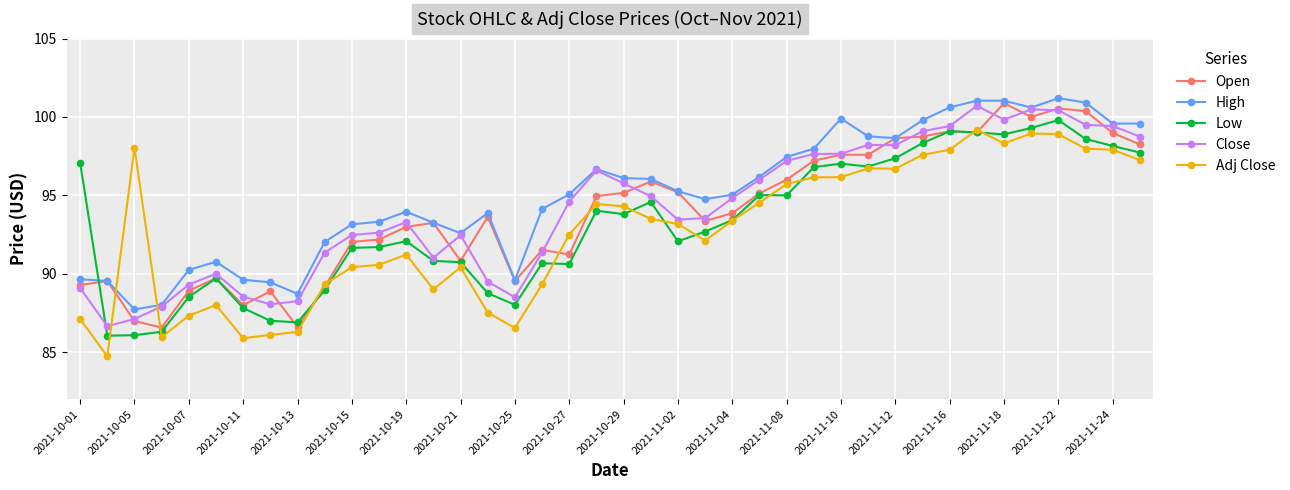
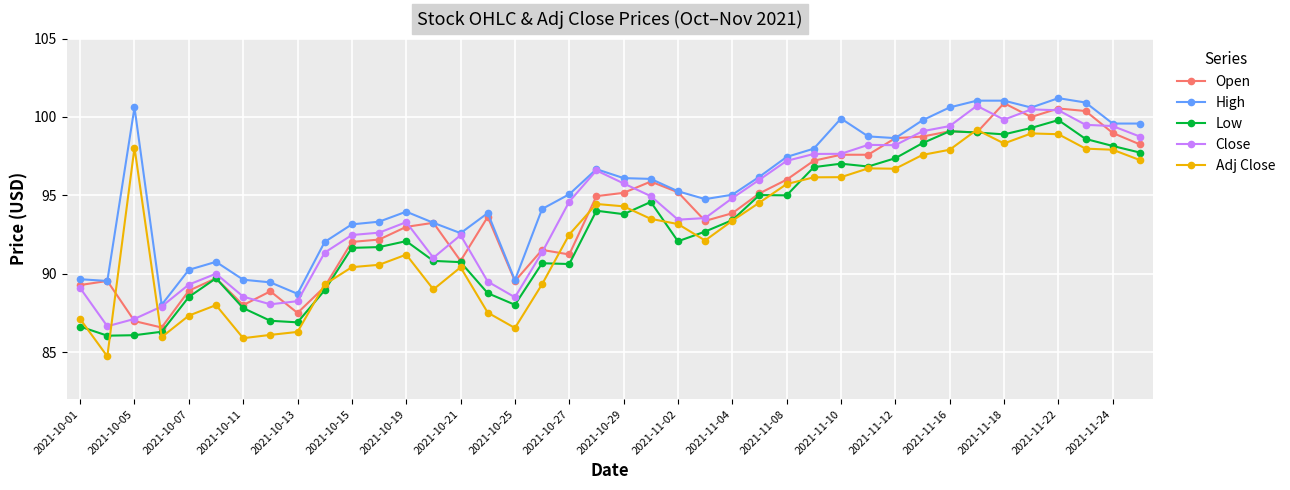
  {
    "Open": {
      "2021-10-01": 89.3,
      "2021-10-07": 88.9,
      "2021-10-11": 88.0,
-     "2021-10-13": 86.6,
+     "2021-10-13": 87.5,
      "2021-10-15": 92.0,
      "2021-10-19": 93.0,
      "2021-10-27": 91.2,
      "2021-10-29": 95.2,
      "2021-11-04": 93.9,
      "2021-11-08": 96.0,
      "2021-11-24": 99.0
    },
    "High": {
      "2021-10-01": 89.7,
-     "2021-10-05": 87.7,
+     "2021-10-05": 100.6,
      "2021-10-07": 90.3,
      "2021-10-11": 89.6,
      "2021-10-13": 88.7,
      "2021-10-15": 93.2,
      "2021-10-19": 94.0,
      "2021-10-27": 95.1,
      "2021-10-29": 96.1,
      "2021-11-04": 95.0,
      "2021-11-08": 97.5,
      "2021-11-10": 99.9,
      "2021-11-16": 100.6,
      "2021-11-22": 101.2
    },
    "Low": {
-     "2021-10-01": 97.1,
+     "2021-10-01": 86.6,
      "2021-10-05": 86.1,
      "2021-10-07": 88.5,
      "2021-10-11": 87.8,
      "2021-10-13": 86.9,
      "2021-10-15": 91.7,
      "2021-10-19": 92.1,
      "2021-10-25": 88.0,
      "2021-10-27": 90.6,
      "2021-10-29": 93.8,
      "2021-11-02": 92.1,
      "2021-11-08": 95.0,
      "2021-11-10": 97.0,
      "2021-11-12": 97.4,
      "2021-11-18": 98.9,
      "2021-11-22": 99.8,
      "2021-11-24": 98.2
    },
    "Close": {
      "2021-10-01": 89.1,
      "2021-10-07": 89.3,
      "2021-10-11": 88.5,
      "2021-10-13": 88.3,
      "2021-10-15": 92.5,
      "2021-10-19": 93.3,
      "2021-10-25": 88.5,
      "2021-10-27": 94.6,
      "2021-10-29": 95.8,
      "2021-11-02": 93.5,
      "2021-11-04": 94.8,
      "2021-11-08": 97.2,
      "2021-11-12": 98.2,
      "2021-11-16": 99.4,
      "2021-11-18": 99.8
    },
    "Adj Close": {
      "2021-10-01": 87.1,
      "2021-10-05": 98.1,
      "2021-10-07": 87.3,
      "2021-10-11": 85.9,
      "2021-10-13": 86.3,
      "2021-10-15": 90.4,
      "2021-10-19": 91.2,
      "2021-10-21": 90.4,
      "2021-10-25": 86.5,
      "2021-10-27": 92.5,
      "2021-10-29": 94.3,
      "2021-11-02": 93.2,
      "2021-11-08": 95.7,
      "2021-11-10": 96.2,
      "2021-11-12": 96.7,
      "2021-11-16": 97.9,
      "2021-11-18": 98.3,
      "2021-11-22": 98.9,
      "2021-11-24": 97.9
    }
  }
